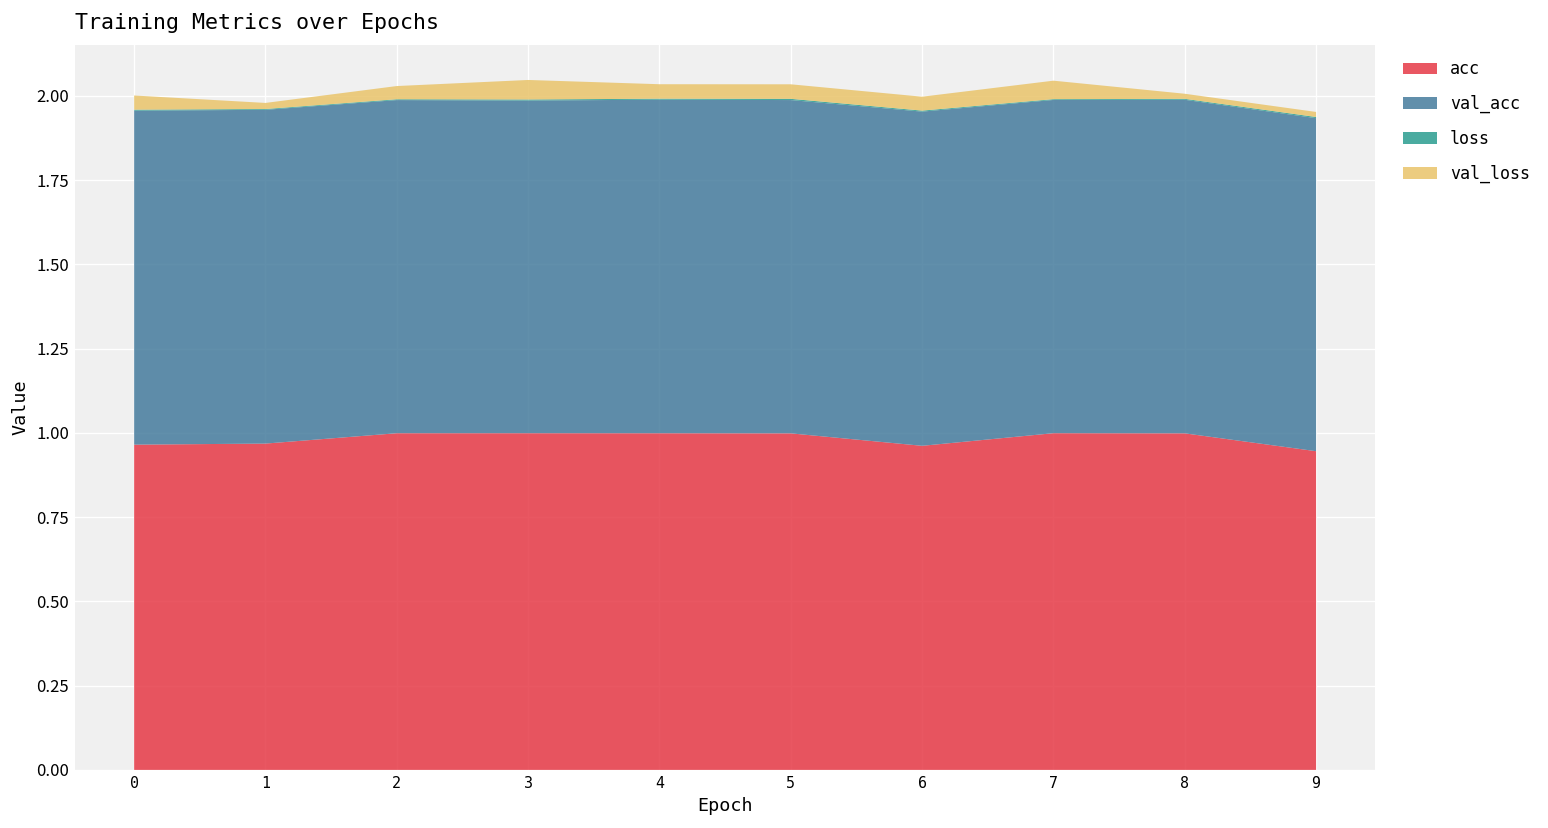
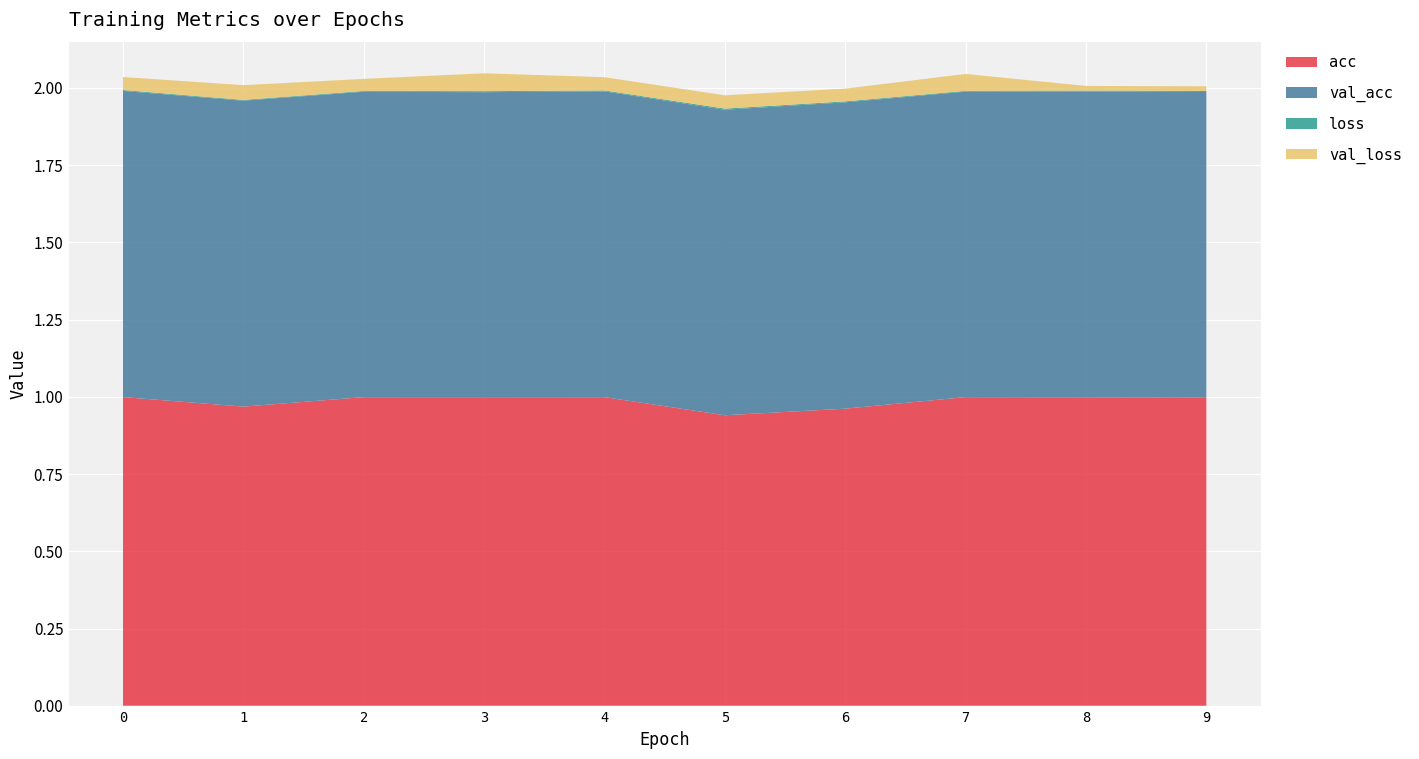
  {
    "acc": {
-     "0": 0.97,
+     "0": 1.00,
      "1": 0.97,
      "2": 1.00,
      "3": 1.00,
      "4": 1.00,
-     "5": 1.00,
+     "5": 0.94,
      "6": 0.96,
      "7": 1.00,
      "8": 1.00,
-     "9": 0.95
+     "9": 1.00
    },
    "val_loss": {
      "0": 0.04,
-     "1": 0.02,
+     "1": 0.05,
      "2": 0.04,
      "3": 0.06,
      "4": 0.04,
      "5": 0.04,
      "6": 0.04,
      "7": 0.05,
      "8": 0.02,
      "9": 0.02
    }
  }
